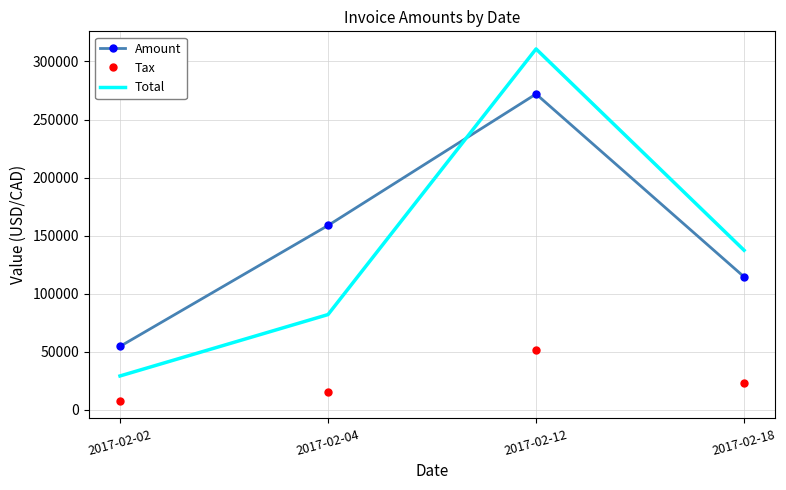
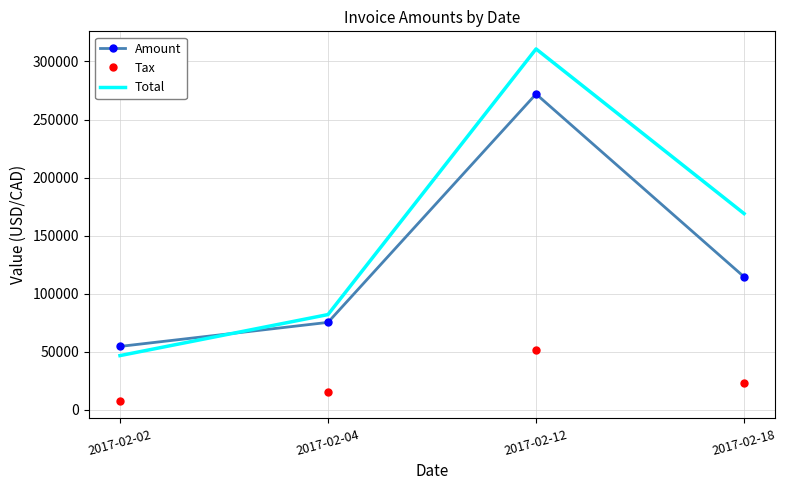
  {
    "Amount": {
      "2017-02-02": 55000,
-     "2017-02-04": 159000,
+     "2017-02-04": 75000,
      "2017-02-12": 272000,
      "2017-02-18": 115000
    },
    "Tax": {
      "2017-02-02": 8000,
      "2017-02-04": 15000,
      "2017-02-12": 52000,
      "2017-02-18": 23000
    },
    "Total": {
-     "2017-02-02": 29000,
+     "2017-02-02": 47000,
      "2017-02-04": 82000,
      "2017-02-12": 311000,
-     "2017-02-18": 137000
+     "2017-02-18": 169000
    }
  }
